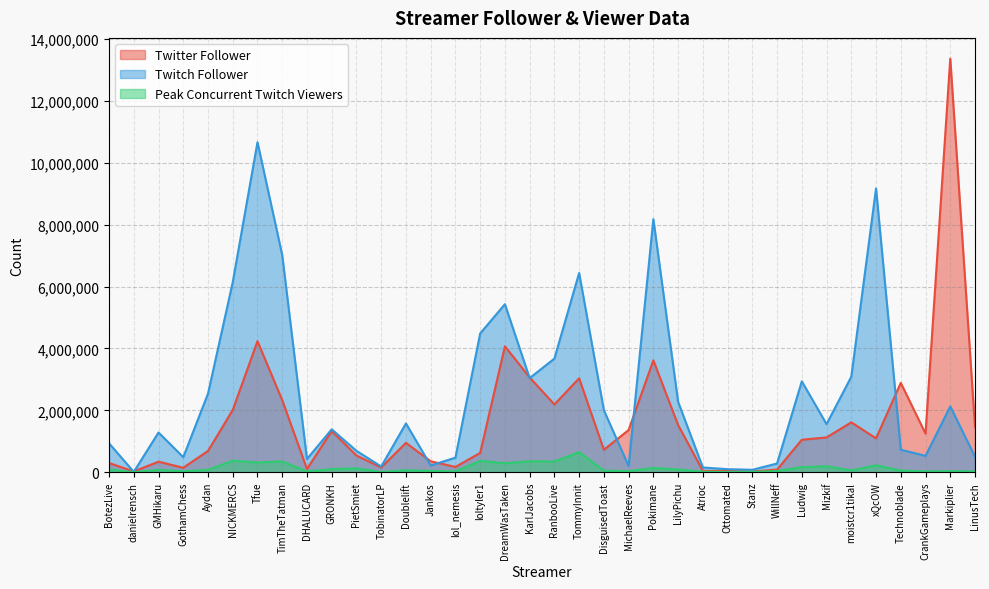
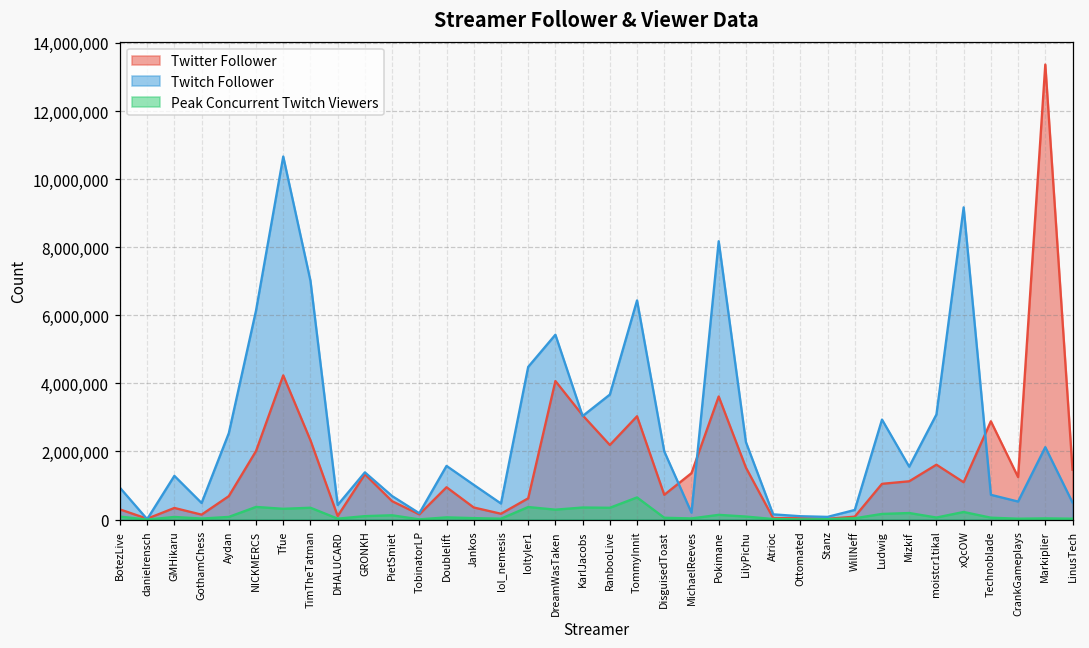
  {
    "Twitter Follower": {
      "BotezLive": "300,000",
      "GMHikaru": "300,000",
      "GothamChess": "100,000",
      "Aydan": "700,000",
      "NICKMERCS": "2,000,000",
      "Tfue": "4,200,000",
      "TimTheTatman": "2,300,000",
      "PietSmiet": "500,000",
      "Doublelift": "900,000",
      "Jankos": "400,000",
      "lol_nemesis": "200,000",
      "loltyler1": "600,000",
      "DreamWasTaken": "4,100,000",
      "RanbooLive": "2,200,000",
      "TommyInnit": "3,000,000",
      "DisguisedToast": "700,000",
      "MichaelReeves": "1,400,000",
      "Pokimane": "3,600,000",
      "LilyPichu": "1,500,000",
      "Ludwig": "1,000,000",
      "Mizkif": "1,100,000",
      "moistcr1tikal": "1,600,000",
      "xQcOW": "1,100,000",
      "Technoblade": "2,900,000",
      "CrankGameplays": "1,200,000",
      "Markiplier": "13,400,000",
      "LinusTech": "1,500,000"
    },
    "Twitch Follower": {
      "BotezLive": "900,000",
      "GMHikaru": "1,300,000",
      "GothamChess": "500,000",
      "Aydan": "2,500,000",
      "NICKMERCS": "6,100,000",
      "Tfue": "10,700,000",
      "TimTheTatman": "7,000,000",
      "DHALUCARD": "400,000",
      "PietSmiet": "700,000",
      "Doublelift": "1,600,000",
-     "Jankos": "200,000",
+     "Jankos": "1,000,000",
      "lol_nemesis": "500,000",
      "loltyler1": "4,500,000",
      "DreamWasTaken": "5,400,000",
      "RanbooLive": "3,700,000",
      "TommyInnit": "6,400,000",
      "DisguisedToast": "2,000,000",
      "MichaelReeves": "200,000",
      "Pokimane": "8,200,000",
      "LilyPichu": "2,300,000",
      "Atrioc": "200,000",
      "WillNeff": "300,000",
      "Ludwig": "2,900,000",
      "Mizkif": "1,600,000",
      "moistcr1tikal": "3,100,000",
      "xQcOW": "9,200,000",
      "Technoblade": "700,000",
      "CrankGameplays": "500,000",
      "Markiplier": "2,100,000",
      "LinusTech": "500,000"
    },
    "Peak Concurrent Twitch Viewers": {
      "BotezLive": "100,000",
      "GMHikaru": "100,000",
      "GothamChess": "0",
      "Aydan": "100,000",
      "NICKMERCS": "400,000",
      "Tfue": "300,000",
      "TimTheTatman": "300,000",
      "GRONKH": "100,000",
      "PietSmiet": "100,000",
      "TobinatorLP": "0",
      "Doublelift": "100,000",
      "Jankos": "0",
      "lol_nemesis": "0",
      "loltyler1": "400,000",
      "DreamWasTaken": "300,000",
      "KarlJacobs": "400,000",
      "RanbooLive": "300,000",
      "TommyInnit": "700,000",
      "DisguisedToast": "100,000",
      "MichaelReeves": "0",
      "Pokimane": "100,000",
      "LilyPichu": "100,000",
      "Ludwig": "200,000",
      "Mizkif": "200,000",
      "moistcr1tikal": "100,000",
      "xQcOW": "200,000",
      "Technoblade": "100,000",
      "CrankGameplays": "0",
      "Markiplier": "0",
      "LinusTech": "0"
    }
  }
